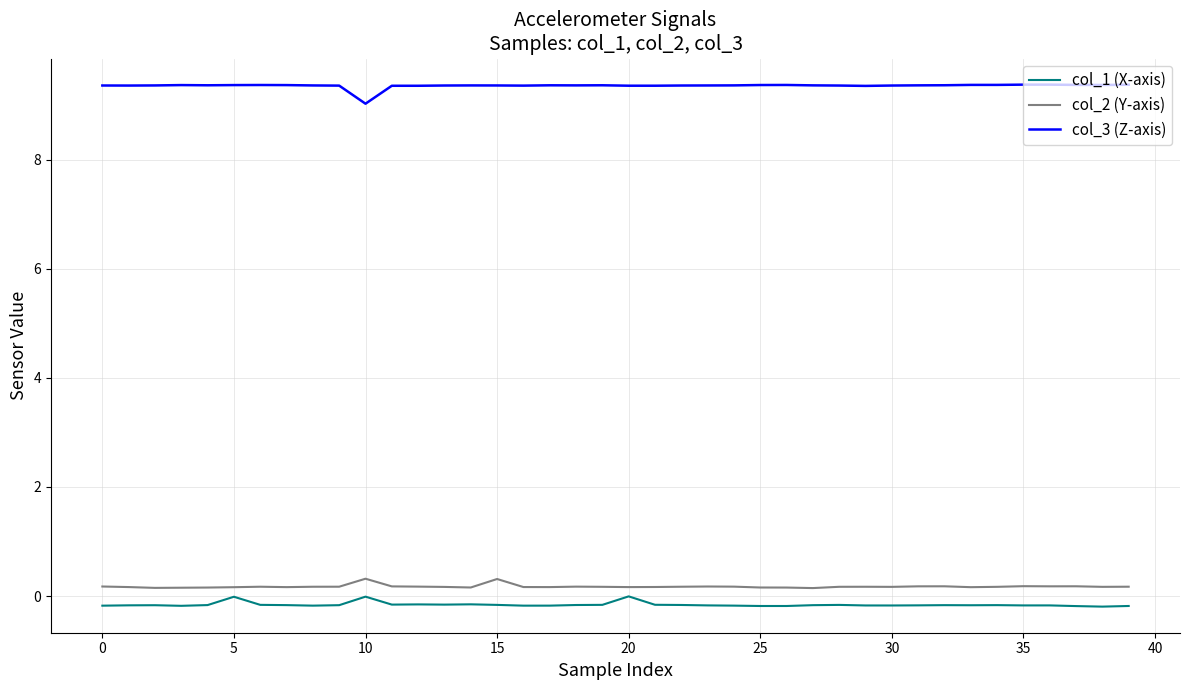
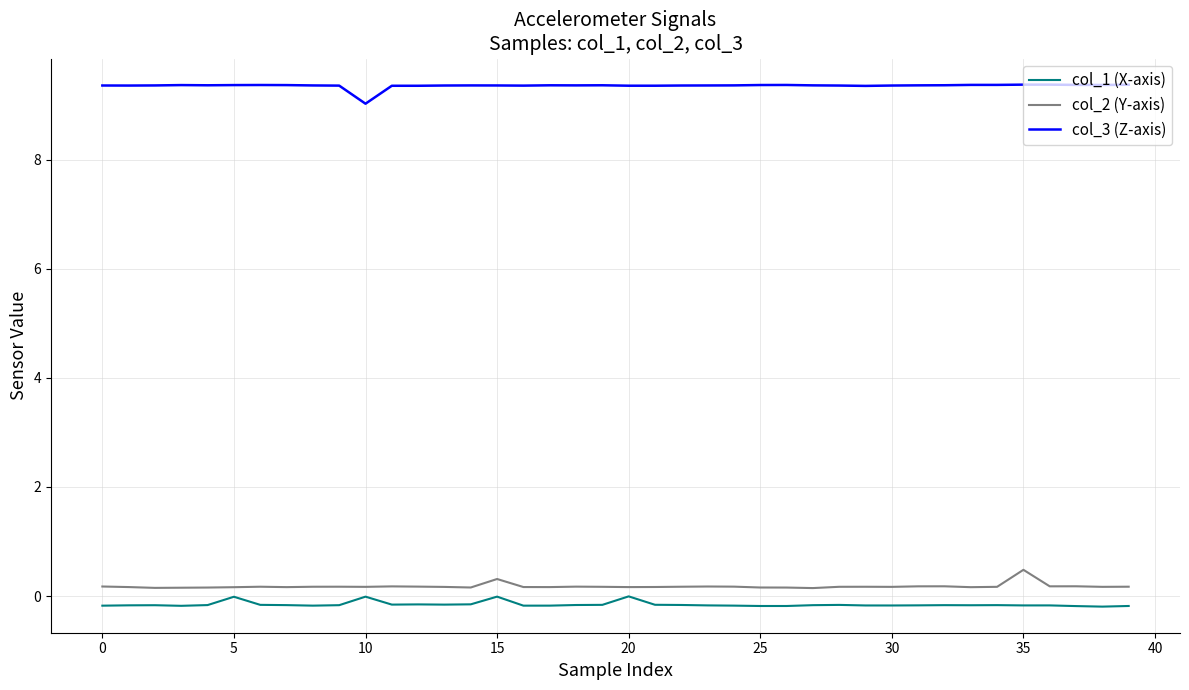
  {
    "col_1 (X-axis)": {
      "0": -0.2,
      "5": 0.0,
      "10": 0.0,
-     "15": -0.2,
+     "15": 0.0,
      "20": 0.0,
      "25": -0.2,
      "30": -0.2,
      "35": -0.2
    },
    "col_2 (Y-axis)": {
      "0": 0.2,
      "5": 0.2,
-     "10": 0.3,
+     "10": 0.2,
      "15": 0.3,
      "20": 0.2,
      "25": 0.2,
      "30": 0.2,
-     "35": 0.2
+     "35": 0.5
    },
    "col_3 (Z-axis)": {
      "0": 9.4,
      "5": 9.4,
      "10": 9.0,
      "15": 9.4,
      "20": 9.4,
      "25": 9.4,
      "30": 9.4
    }
  }
